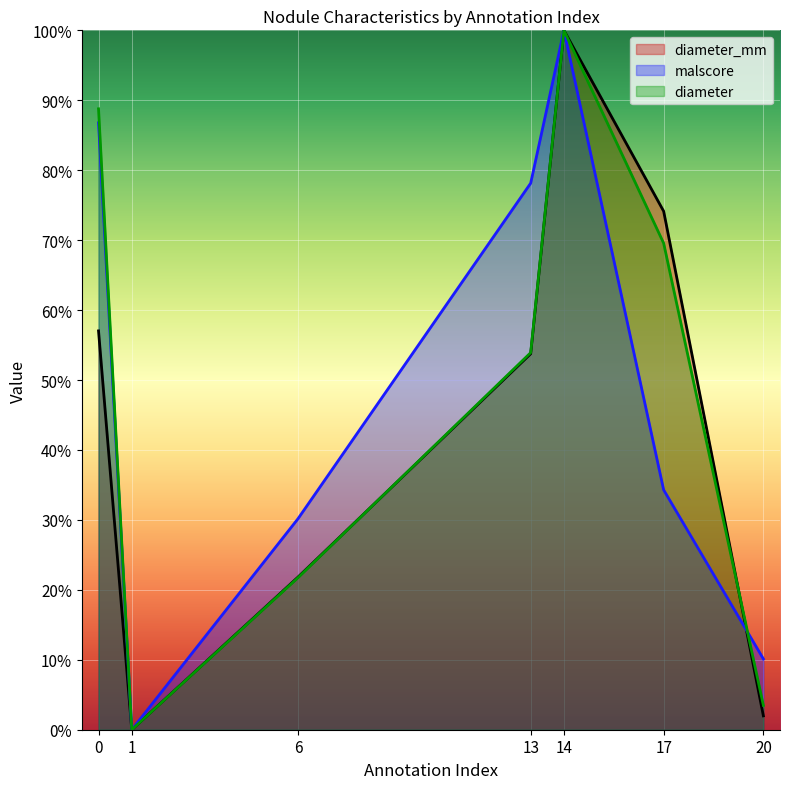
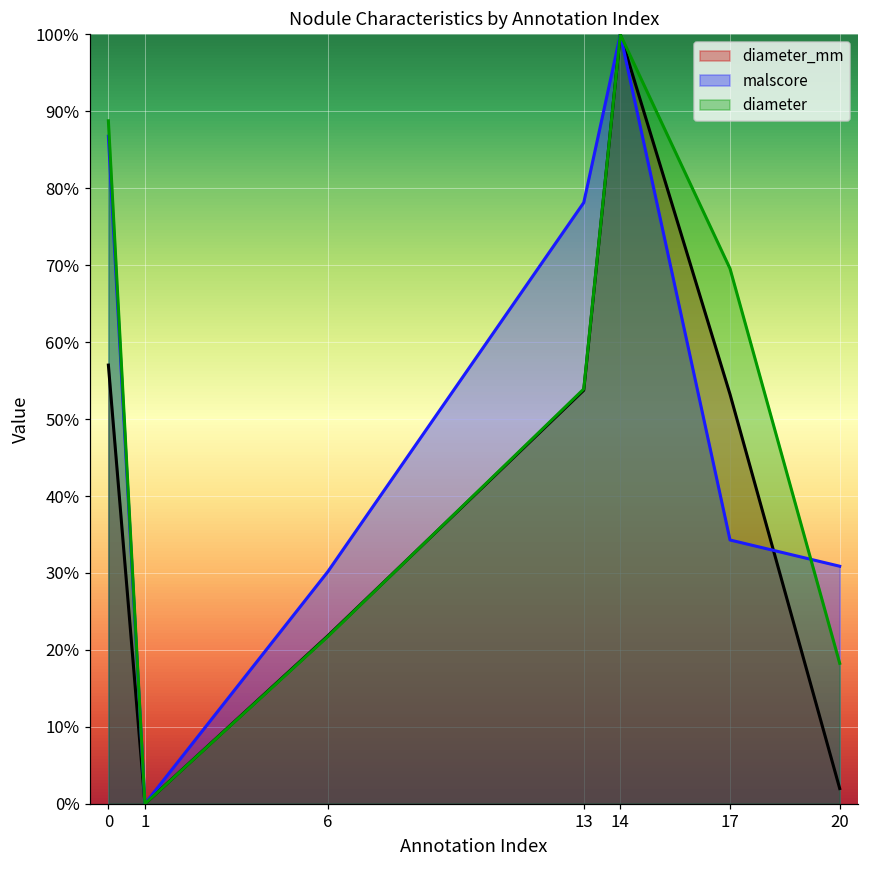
  {
    "diameter_mm": {
      "0": "57%",
-     "17": "74%",
+     "17": "53%",
      "20": "2%"
    },
    "malscore": {
      "0": "87%",
      "6": "30%",
      "13": "78%",
      "17": "34%",
-     "20": "10%"
+     "20": "31%"
    },
    "diameter": {
      "0": "89%",
      "17": "70%",
-     "20": "3%"
+     "20": "18%"
    }
  }
